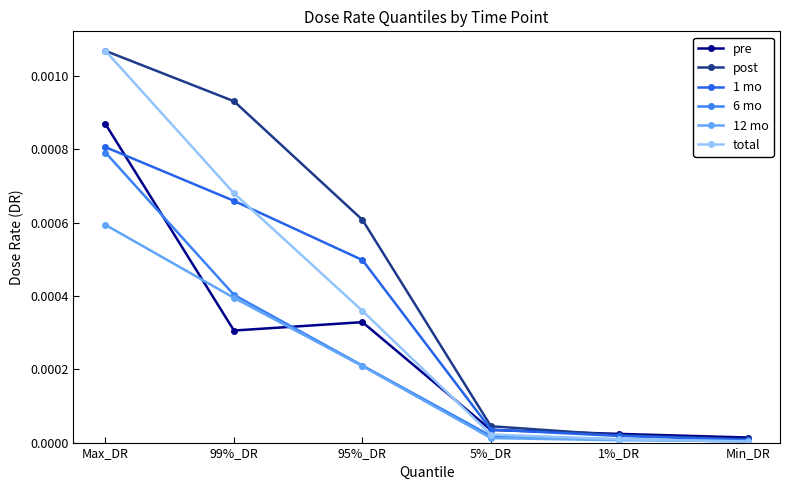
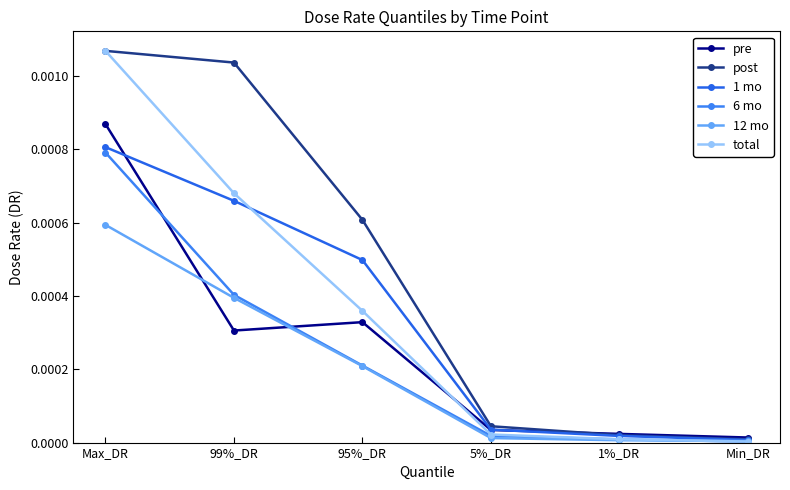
  {
    "pre": {
      "Max_DR": 0.00087,
      "99%_DR": 0.00031,
      "95%_DR": 0.00033
    },
    "post": {
-     "99%_DR": 0.00093,
+     "99%_DR": 0.00104,
      "95%_DR": 0.00061,
      "5%_DR": 0.00004
    },
    "total": {
      "99%_DR": 0.00068,
      "95%_DR": 0.00036
    }
  }
